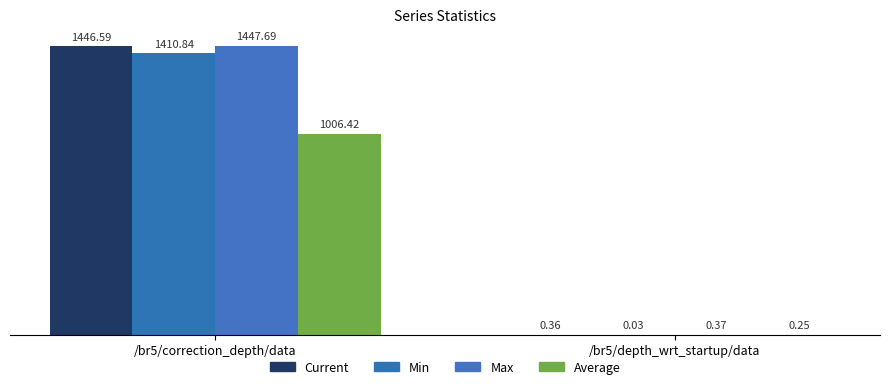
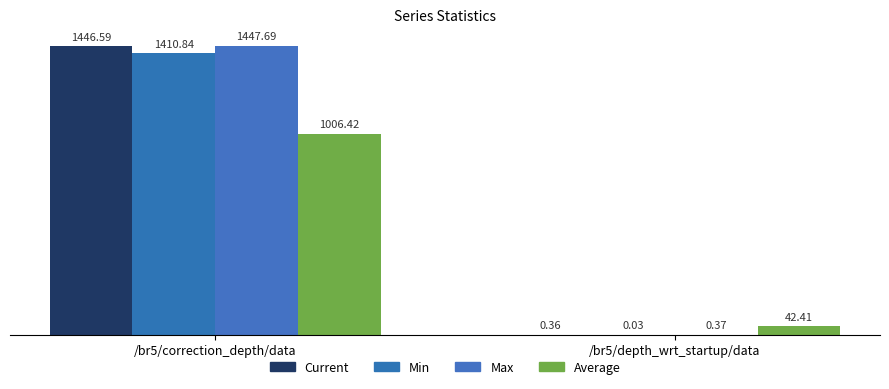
  {
    "Current": {
      "/br5/correction_depth/data": 1446.59,
      "/br5/depth_wrt_startup/data": 0.36
    },
    "Average": {
      "/br5/correction_depth/data": 1006.42,
-     "/br5/depth_wrt_startup/data": 0.25
+     "/br5/depth_wrt_startup/data": 42.41
    }
  }
